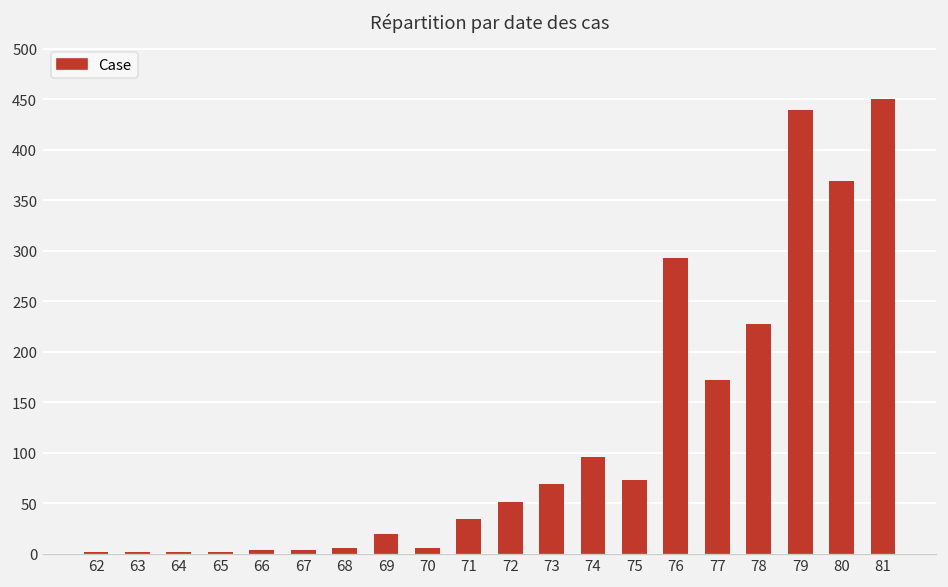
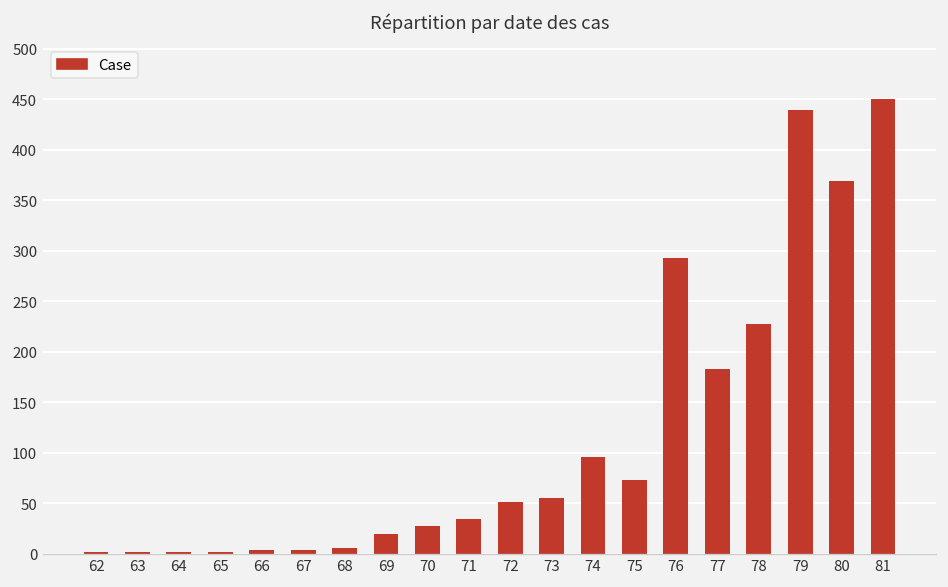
  {
    "66": 0,
    "67": 0,
    "68": 10,
    "69": 20,
-   "70": 10,
+   "70": 30,
    "71": 30,
    "72": 50,
-   "73": 70,
+   "73": 60,
    "74": 100,
    "75": 70,
    "76": 290,
-   "77": 170,
+   "77": 180,
    "78": 230,
    "79": 440,
    "80": 370,
    "81": 450
  }
